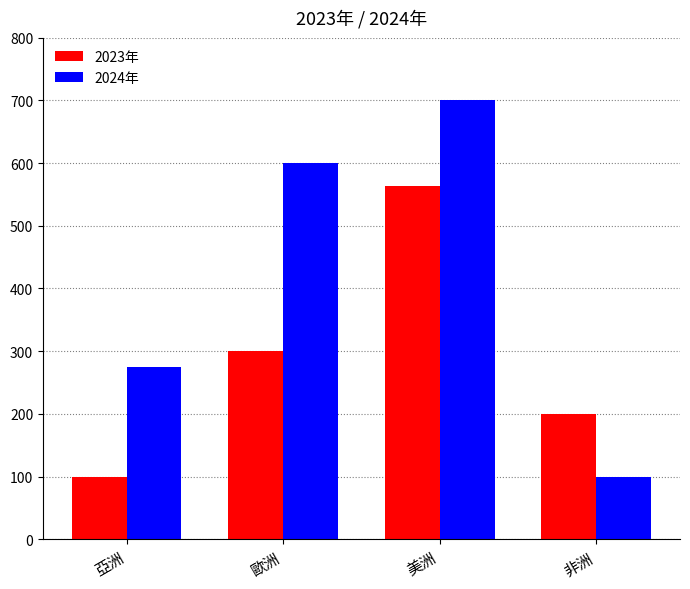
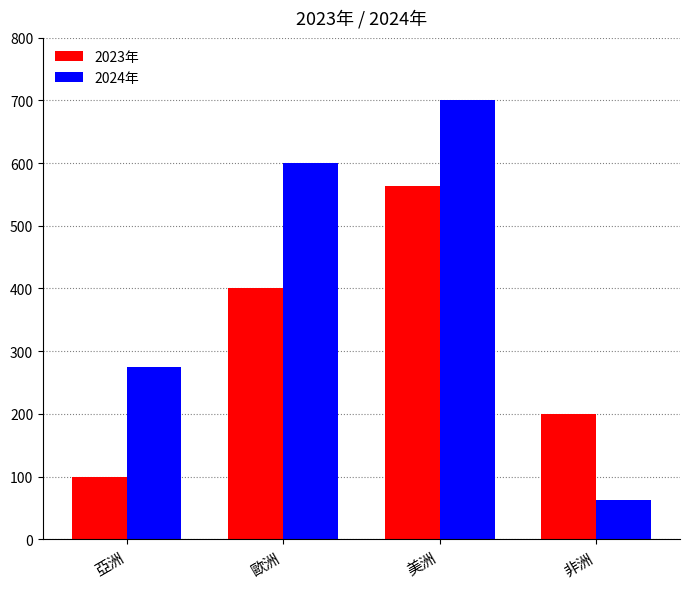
  {
    "2023年": {
      "亞洲": 100,
-     "歐洲": 300,
+     "歐洲": 400,
      "美洲": 560,
      "非洲": 200
    },
    "2024年": {
      "亞洲": 280,
      "歐洲": 600,
      "美洲": 700,
-     "非洲": 100
+     "非洲": 60
    }
  }
